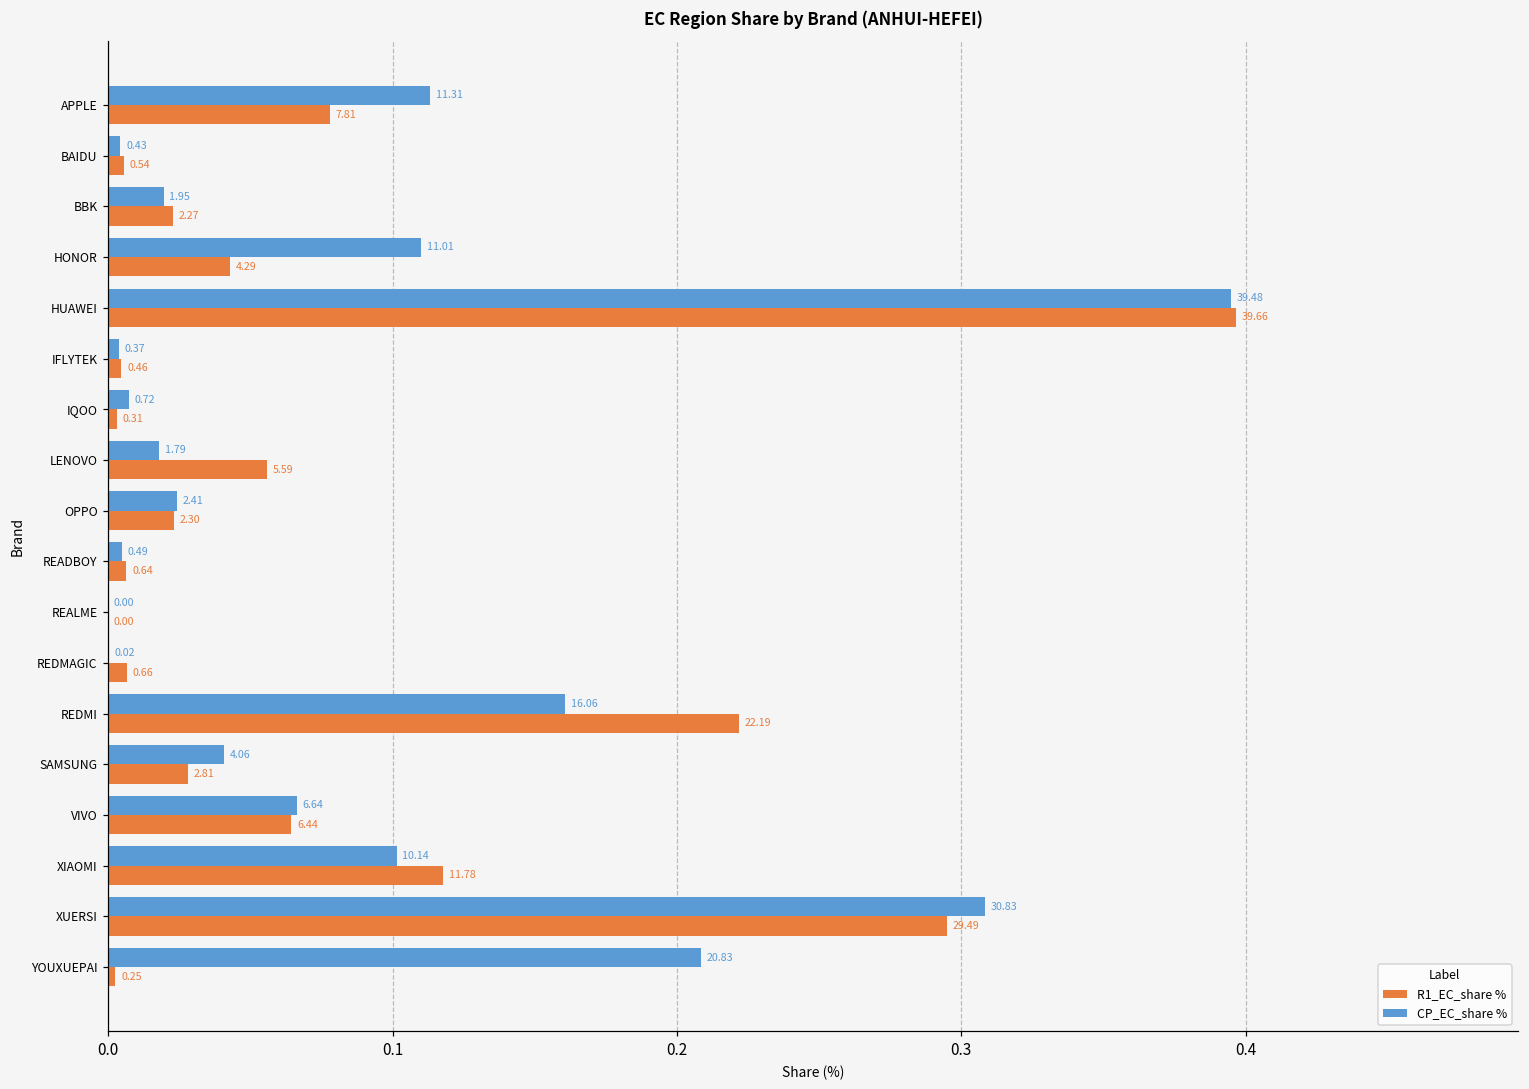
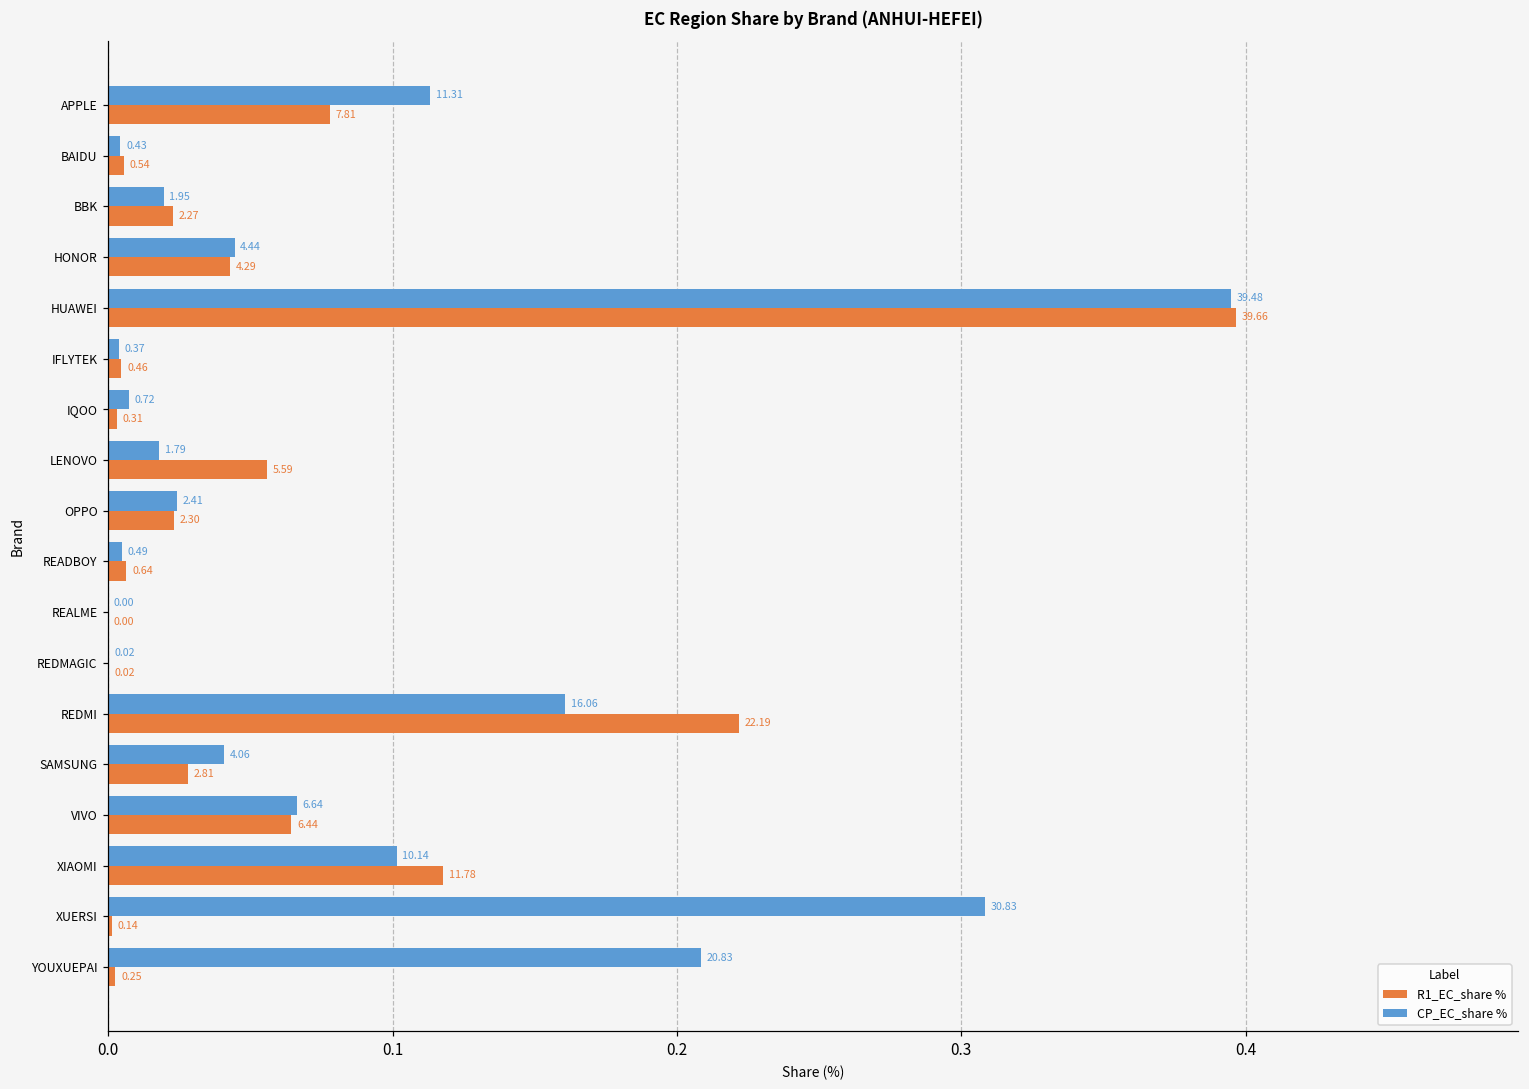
  {
    "R1_EC_share %": {
      "REALME": 0.00,
-     "REDMAGIC": 0.66,
-     "XUERSI": 29.49
+     "REDMAGIC": 0.02,
+     "XUERSI": 0.14
    },
    "CP_EC_share %": {
-     "HONOR": 11.01,
+     "HONOR": 4.44,
      "REALME": 0.00
    }
  }
